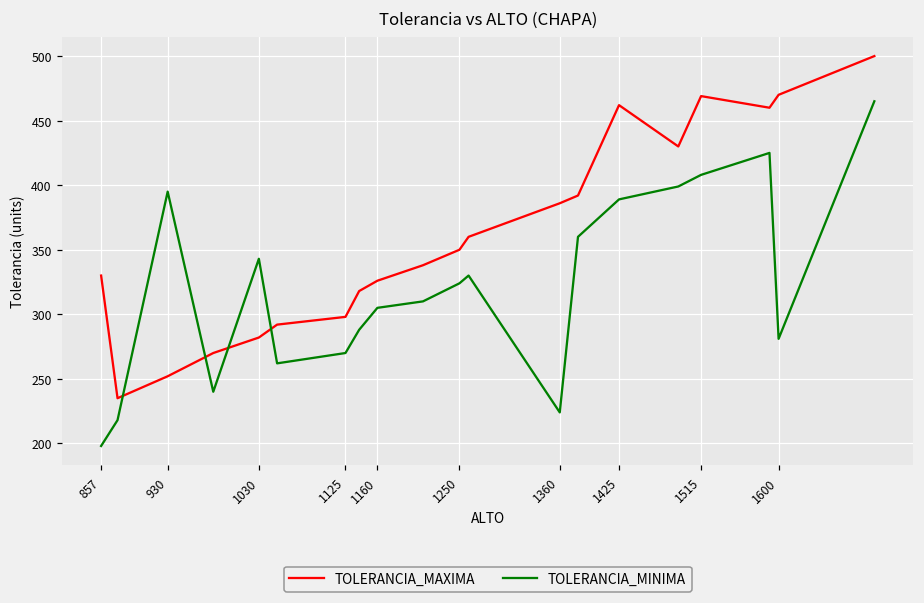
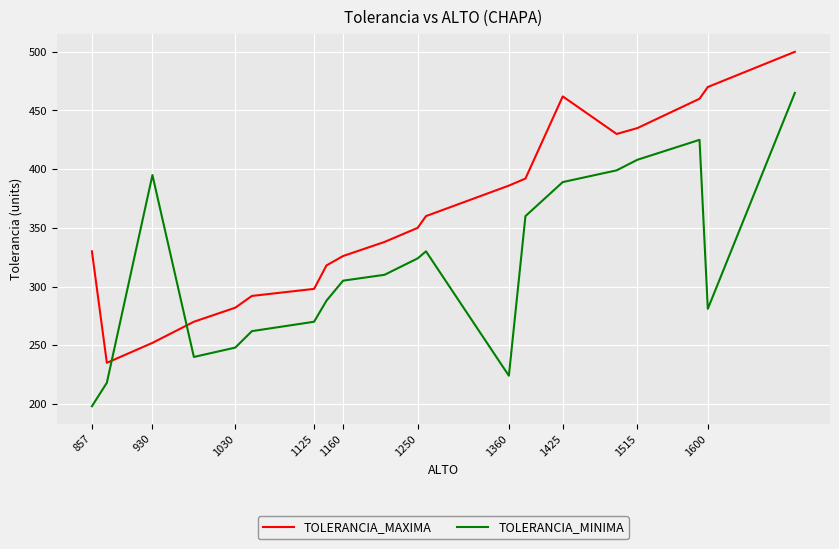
  {
    "TOLERANCIA_MAXIMA": {
      "857": 330,
      "930": 252,
      "1030": 282,
      "1125": 298,
      "1160": 326,
      "1250": 350,
      "1360": 386,
      "1425": 462,
-     "1515": 469,
+     "1515": 435,
      "1600": 470
    },
    "TOLERANCIA_MINIMA": {
      "857": 198,
      "930": 395,
-     "1030": 343,
+     "1030": 248,
      "1125": 270,
      "1160": 305,
      "1250": 324,
      "1360": 224,
      "1425": 389,
      "1515": 408,
      "1600": 281
    }
  }
